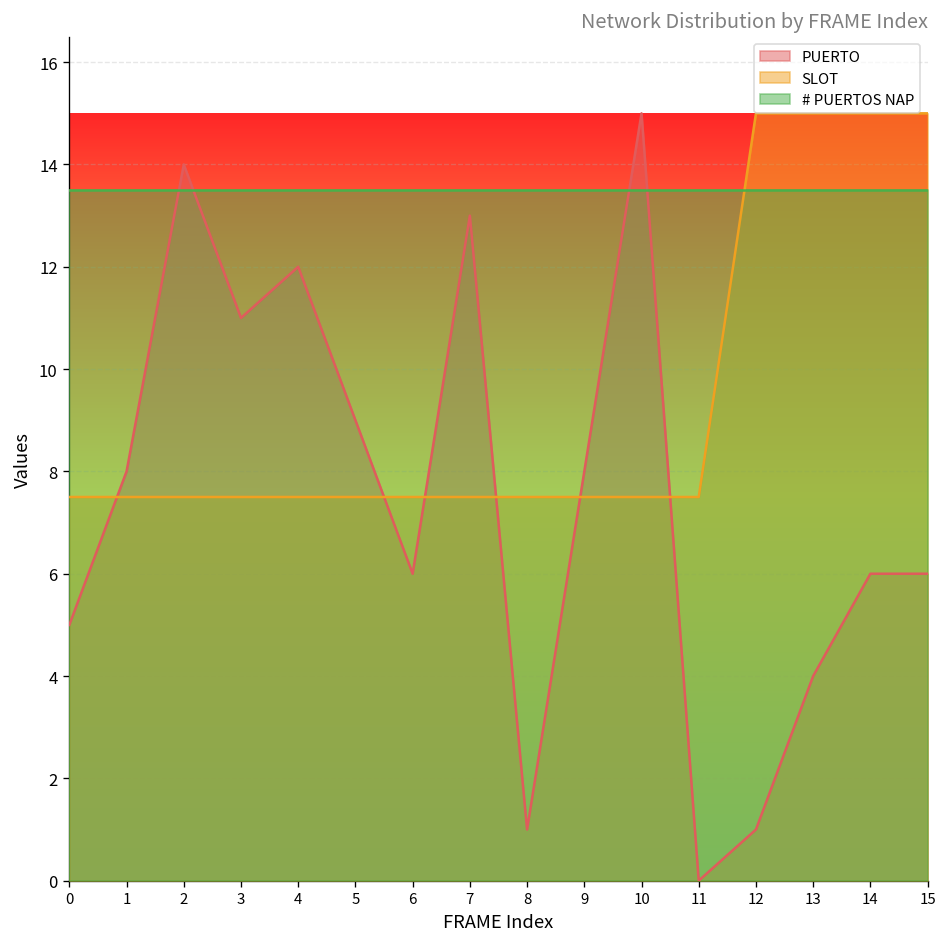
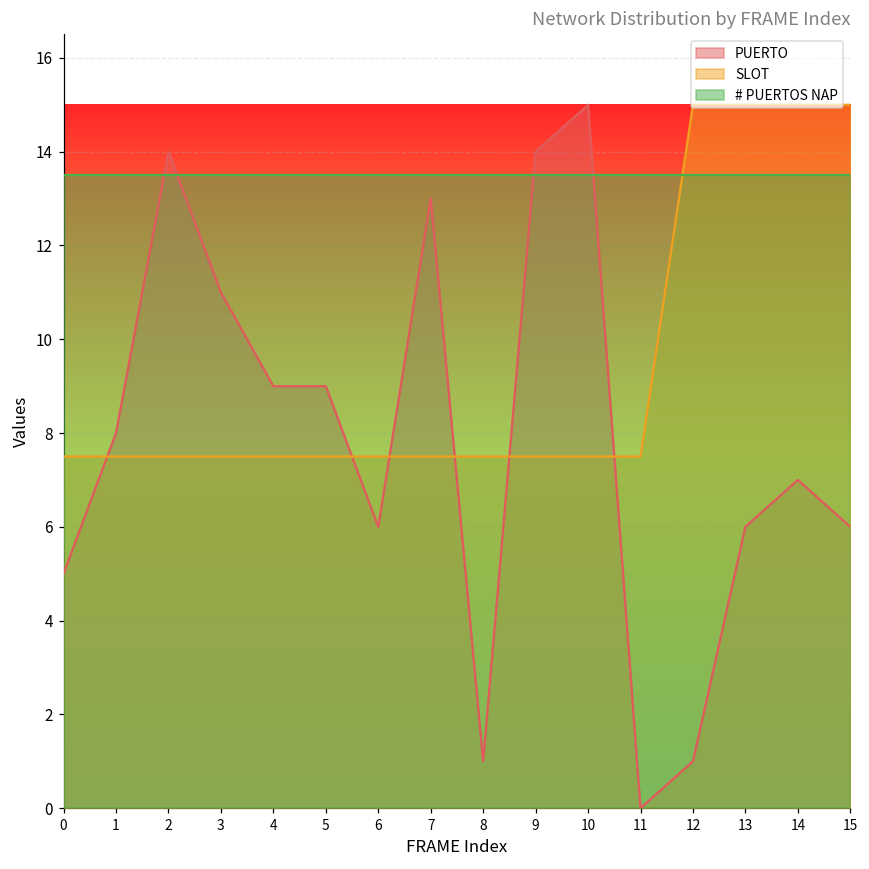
  {
    "PUERTO": {
      "0": 5,
      "1": 8,
      "2": 14,
      "3": 11,
-     "4": 12,
+     "4": 9,
      "5": 9,
      "6": 6,
      "7": 13,
      "8": 1,
-     "9": 8,
+     "9": 14,
      "10": 15,
      "11": 0,
      "12": 1,
-     "13": 4,
-     "14": 6,
+     "13": 6,
+     "14": 7,
      "15": 6
    },
    "SLOT": {
      "0": 7.5,
      "1": 7.5,
      "2": 7.5,
      "3": 7.5,
      "4": 7.5,
      "5": 7.5,
      "6": 7.5,
      "7": 7.5,
      "8": 7.5,
      "9": 7.5,
      "10": 7.5,
      "11": 7.5,
      "15": 15
    },
    "# PUERTOS NAP": {
      "0": 13.5,
      "1": 13.5,
      "2": 13.5,
      "3": 13.5,
      "4": 13.5,
      "5": 13.5,
      "6": 13.5,
      "7": 13.5,
      "8": 13.5,
      "9": 13.5,
      "10": 13.5,
      "11": 13.5,
      "12": 13.5,
      "13": 13.5,
      "14": 13.5,
      "15": 13.5
    }
  }
